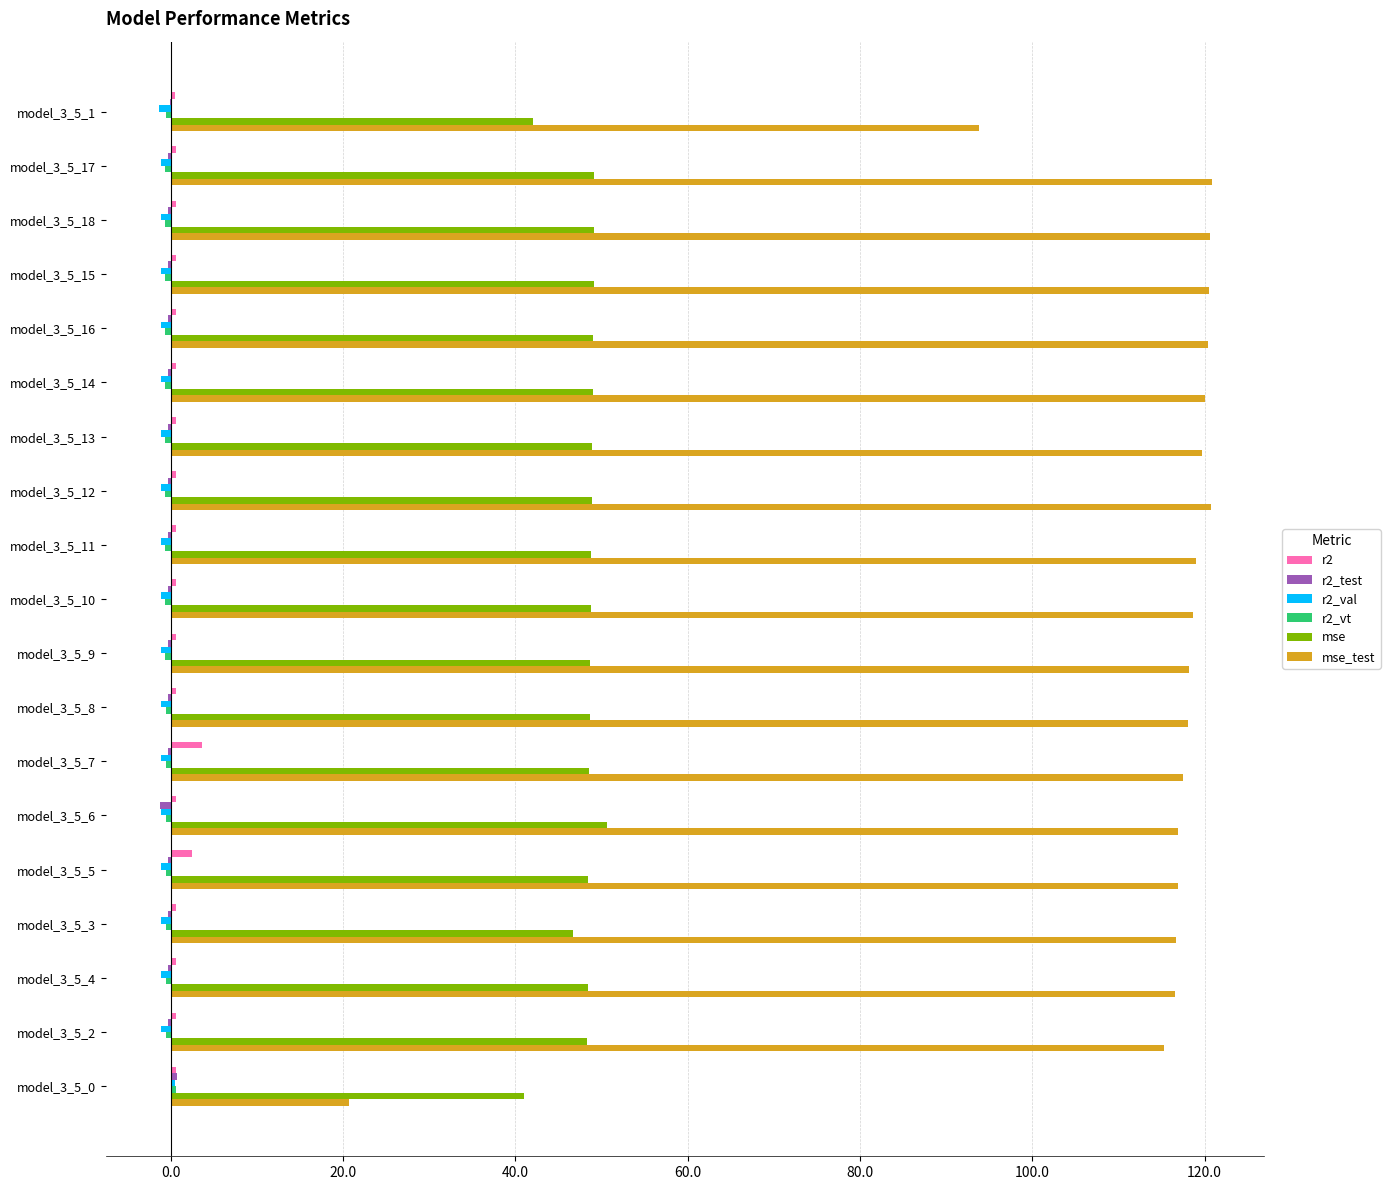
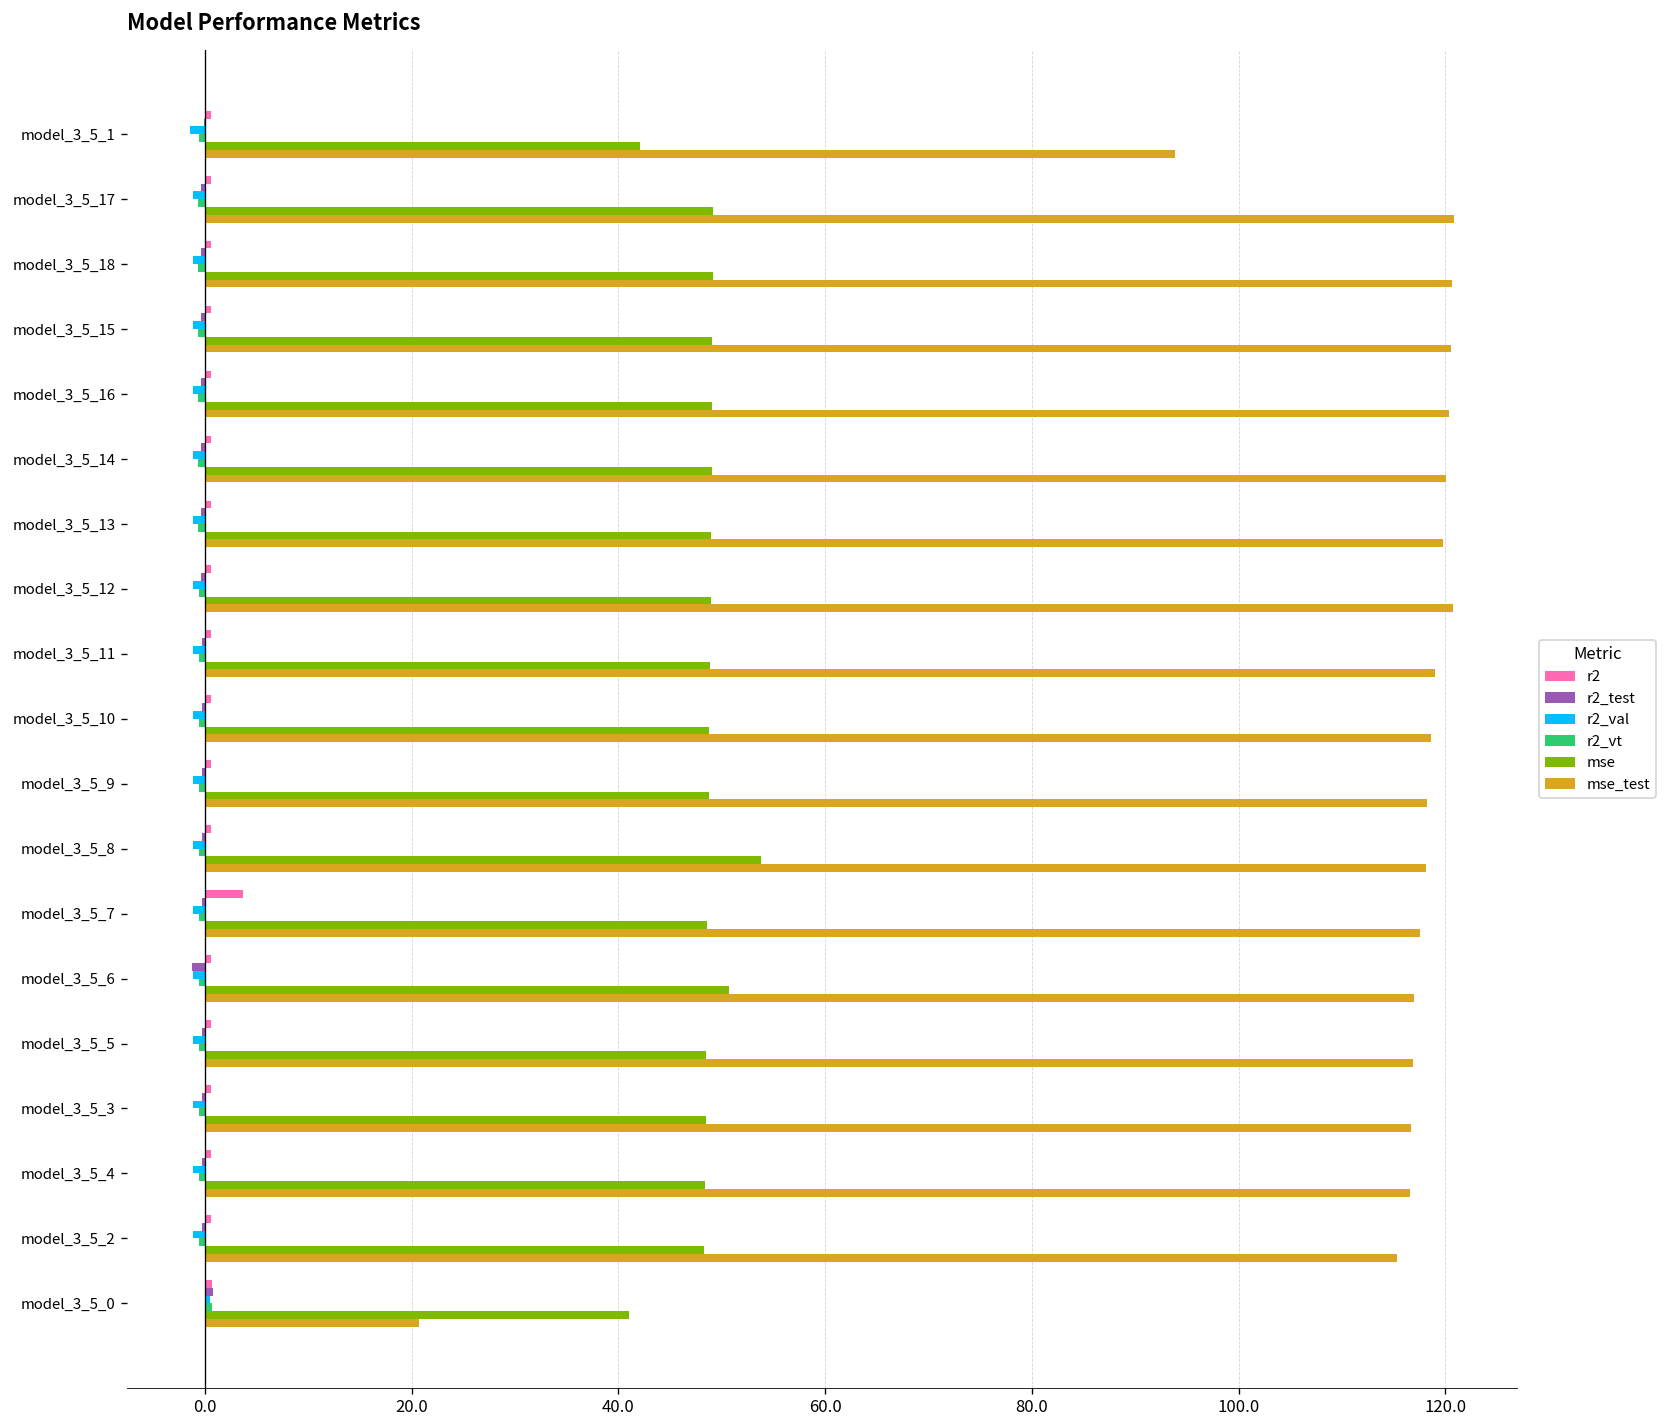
  {
    "r2": {
      "model_3_5_1": 1,
      "model_3_5_17": 1,
      "model_3_5_18": 1,
      "model_3_5_15": 1,
      "model_3_5_16": 1,
      "model_3_5_14": 1,
      "model_3_5_13": 1,
      "model_3_5_12": 1,
      "model_3_5_11": 1,
      "model_3_5_10": 1,
      "model_3_5_9": 1,
      "model_3_5_8": 1,
      "model_3_5_7": 4,
      "model_3_5_6": 1,
-     "model_3_5_5": 2,
+     "model_3_5_5": 1,
      "model_3_5_3": 1,
      "model_3_5_4": 1,
      "model_3_5_2": 1,
      "model_3_5_0": 1
    },
    "r2_test": {
      "model_3_5_17": 0,
      "model_3_5_18": 0,
      "model_3_5_15": 0,
      "model_3_5_16": 0,
      "model_3_5_14": 0,
      "model_3_5_13": 0,
      "model_3_5_12": 0,
      "model_3_5_11": 0,
      "model_3_5_10": 0,
      "model_3_5_9": 0,
      "model_3_5_8": 0,
      "model_3_5_7": 0,
      "model_3_5_6": -1,
      "model_3_5_5": 0,
      "model_3_5_0": 1
    },
    "r2_val": {
      "model_3_5_1": -1,
      "model_3_5_17": -1,
      "model_3_5_18": -1,
      "model_3_5_15": -1,
      "model_3_5_16": -1,
      "model_3_5_14": -1,
      "model_3_5_13": -1,
      "model_3_5_12": -1,
      "model_3_5_11": -1,
      "model_3_5_10": -1,
      "model_3_5_9": -1,
      "model_3_5_8": -1,
      "model_3_5_7": -1,
      "model_3_5_6": -1,
      "model_3_5_5": -1,
      "model_3_5_3": -1,
      "model_3_5_4": -1,
      "model_3_5_2": -1,
      "model_3_5_0": 0
    },
    "r2_vt": {
      "model_3_5_1": -1,
      "model_3_5_17": -1,
      "model_3_5_18": -1,
      "model_3_5_15": -1,
      "model_3_5_16": -1,
      "model_3_5_14": -1,
      "model_3_5_13": -1,
      "model_3_5_12": -1,
      "model_3_5_11": -1,
      "model_3_5_10": -1,
      "model_3_5_9": -1,
      "model_3_5_8": -1,
      "model_3_5_7": -1,
      "model_3_5_6": -1,
      "model_3_5_5": -1,
      "model_3_5_3": -1,
      "model_3_5_4": -1,
      "model_3_5_2": -1,
      "model_3_5_0": 1
    },
    "mse": {
      "model_3_5_1": 42,
      "model_3_5_17": 49,
      "model_3_5_18": 49,
      "model_3_5_15": 49,
      "model_3_5_16": 49,
      "model_3_5_14": 49,
      "model_3_5_13": 49,
      "model_3_5_12": 49,
      "model_3_5_11": 49,
      "model_3_5_10": 49,
      "model_3_5_9": 49,
-     "model_3_5_8": 49,
+     "model_3_5_8": 54,
      "model_3_5_7": 49,
      "model_3_5_6": 51,
      "model_3_5_5": 48,
-     "model_3_5_3": 47,
+     "model_3_5_3": 48,
      "model_3_5_4": 48,
      "model_3_5_2": 48,
      "model_3_5_0": 41
    },
    "mse_test": {
      "model_3_5_1": 94,
      "model_3_5_17": 121,
      "model_3_5_18": 121,
      "model_3_5_15": 121,
      "model_3_5_16": 120,
      "model_3_5_14": 120,
      "model_3_5_13": 120,
      "model_3_5_12": 121,
      "model_3_5_11": 119,
      "model_3_5_10": 119,
      "model_3_5_9": 118,
      "model_3_5_8": 118,
      "model_3_5_7": 117,
      "model_3_5_6": 117,
      "model_3_5_5": 117,
      "model_3_5_3": 117,
      "model_3_5_4": 117,
      "model_3_5_2": 115,
      "model_3_5_0": 21
    }
  }
